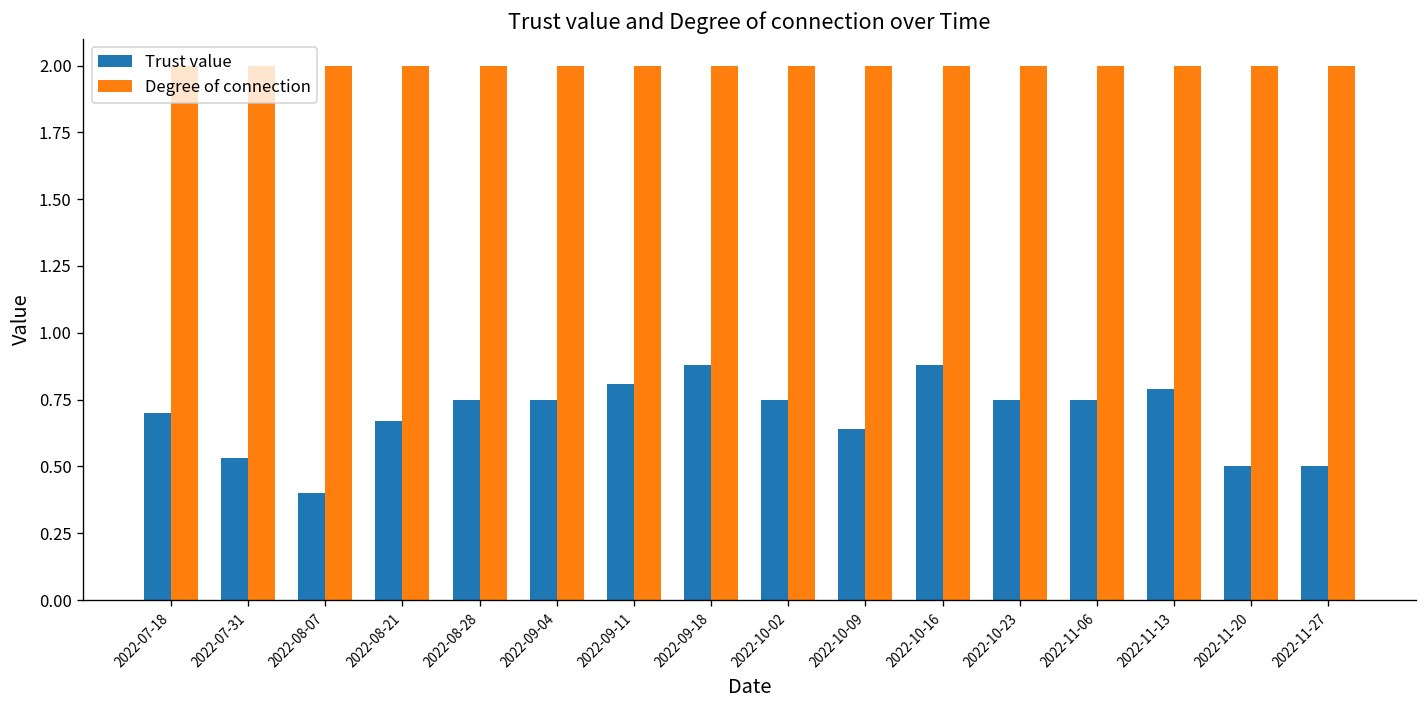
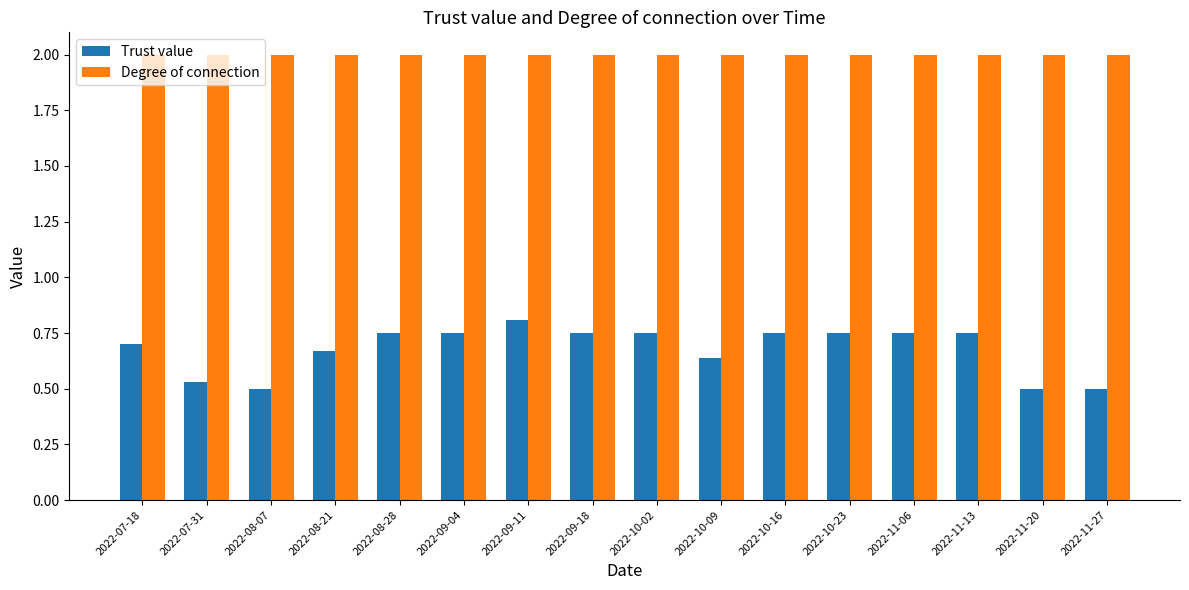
  {
    "Trust value": {
      "2022-07-18": 0.70,
      "2022-07-31": 0.53,
-     "2022-08-07": 0.4,
+     "2022-08-07": 0.5,
      "2022-08-21": 0.67,
      "2022-08-28": 0.75,
      "2022-09-04": 0.75,
      "2022-09-11": 0.81,
-     "2022-09-18": 0.88,
+     "2022-09-18": 0.75,
      "2022-10-02": 0.75,
      "2022-10-09": 0.64,
-     "2022-10-16": 0.88,
+     "2022-10-16": 0.75,
      "2022-10-23": 0.75,
      "2022-11-06": 0.75,
-     "2022-11-13": 0.79,
+     "2022-11-13": 0.75,
      "2022-11-20": 0.50,
      "2022-11-27": 0.50
    },
    "Degree of connection": {
      "2022-08-07": 2.00,
      "2022-08-21": 2.00,
      "2022-08-28": 2.00,
      "2022-09-04": 2.00,
      "2022-09-11": 2.00,
      "2022-09-18": 2.00,
      "2022-10-02": 2.00,
      "2022-10-09": 2.00,
      "2022-10-16": 2.00,
      "2022-10-23": 2.00,
      "2022-11-06": 2.00,
      "2022-11-13": 2.00,
      "2022-11-20": 2.00,
      "2022-11-27": 2.00
    }
  }
